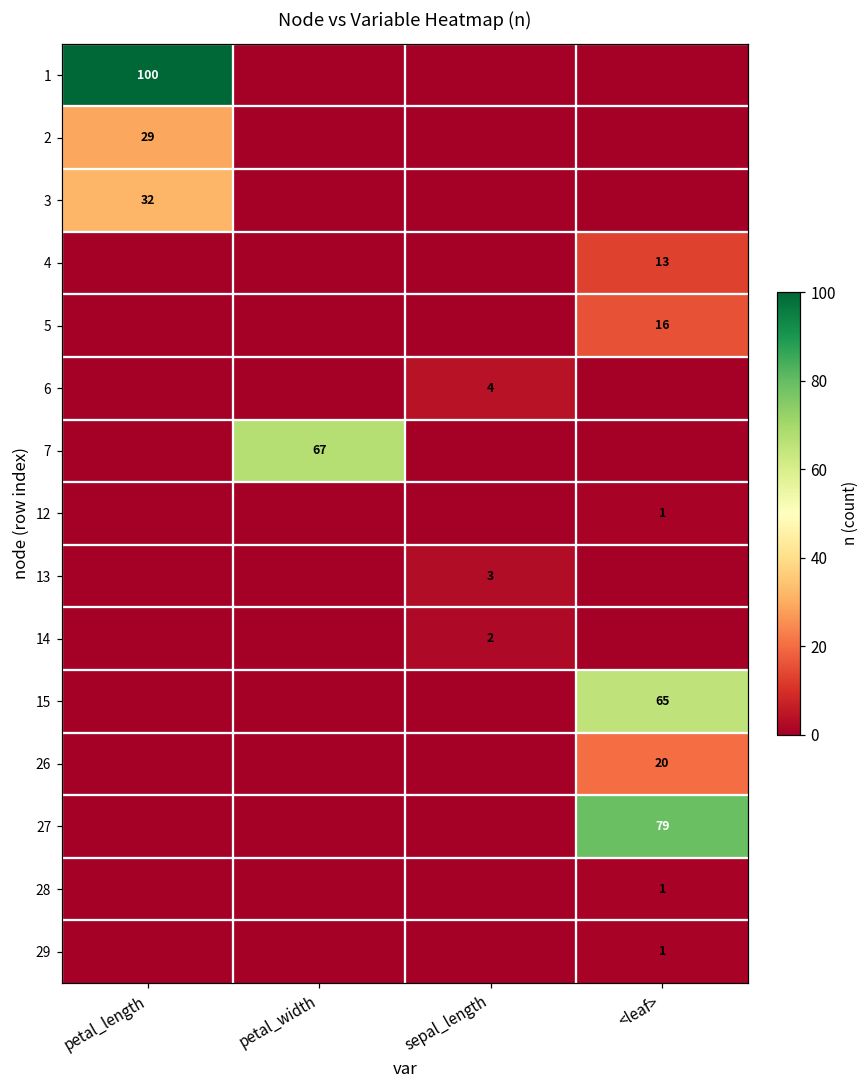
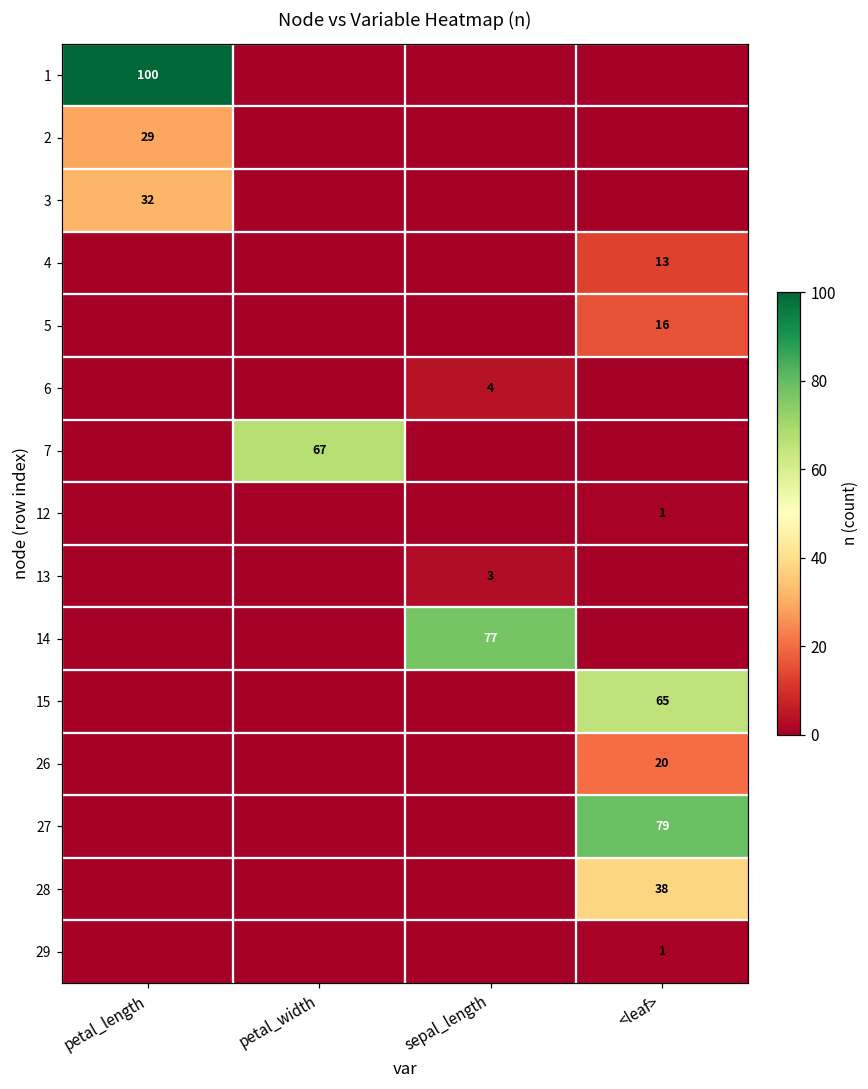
  {
    "1": {
      "petal_length": 100
    },
    "2": {
      "petal_length": 29
    },
    "3": {
      "petal_length": 32
    },
    "4": {
      "<leaf>": 13
    },
    "5": {
      "<leaf>": 16
    },
    "6": {
      "sepal_length": 4
    },
    "7": {
      "petal_width": 67
    },
    "12": {
      "<leaf>": 1
    },
    "13": {
      "sepal_length": 3
    },
    "14": {
-     "sepal_length": 2
+     "sepal_length": 77
    },
    "15": {
      "<leaf>": 65
    },
    "26": {
      "<leaf>": 20
    },
    "27": {
      "<leaf>": 79
    },
    "28": {
-     "<leaf>": 1
+     "<leaf>": 38
    },
    "29": {
      "<leaf>": 1
    }
  }
